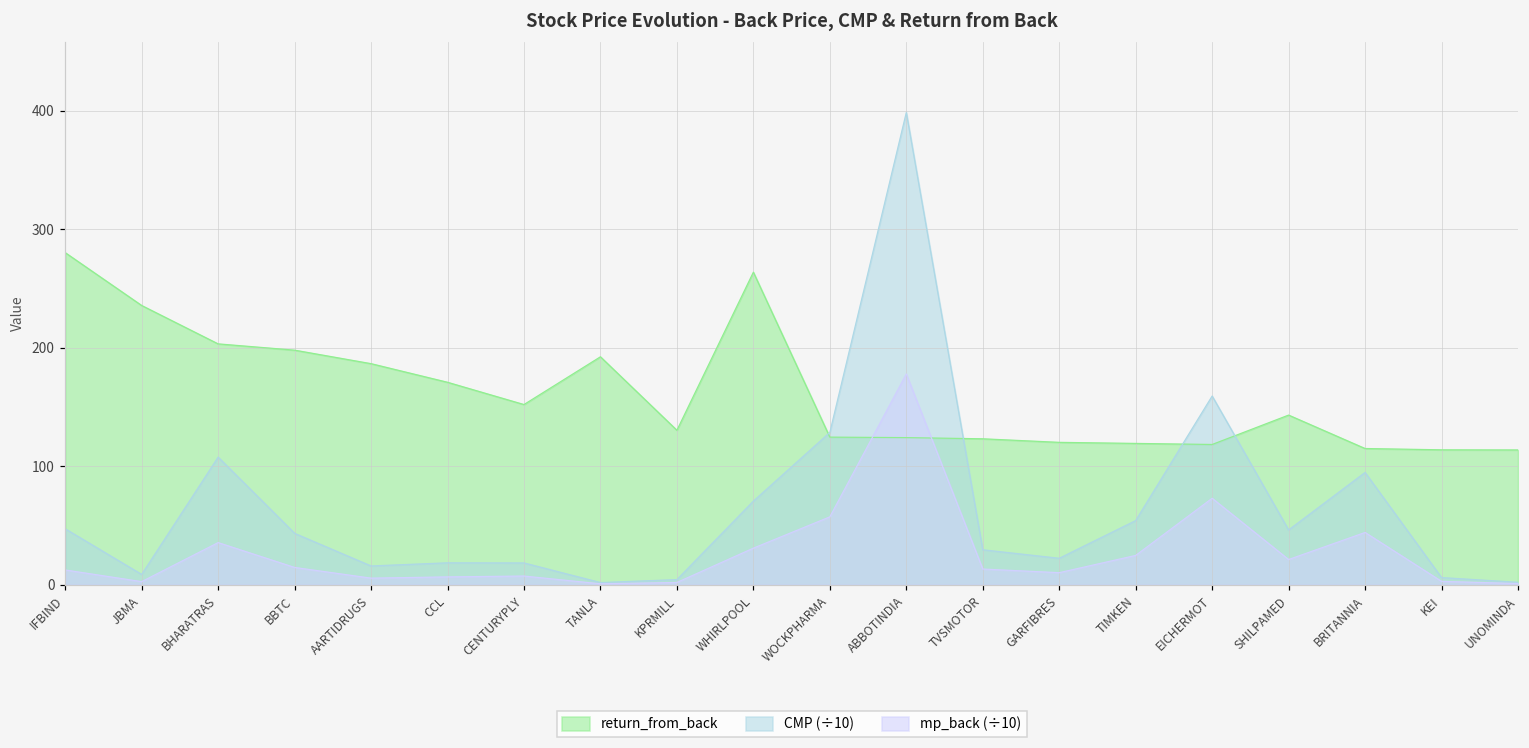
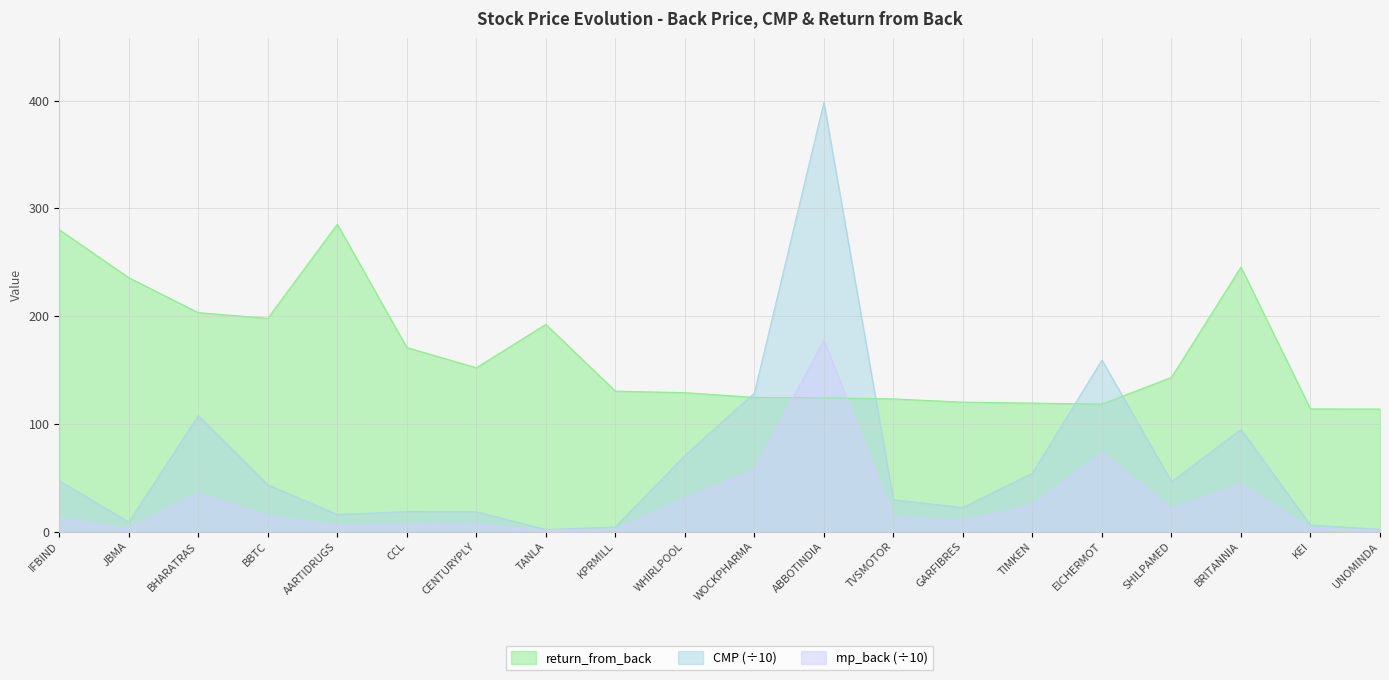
  {
    "return_from_back": {
      "IFBIND": 280,
      "JBMA": 236,
      "BHARATRAS": 203,
      "BBTC": 198,
-     "AARTIDRUGS": 187,
+     "AARTIDRUGS": 285,
      "CCL": 171,
      "CENTURYPLY": 152,
      "TANLA": 192,
      "KPRMILL": 130,
-     "WHIRLPOOL": 264,
+     "WHIRLPOOL": 129,
      "WOCKPHARMA": 125,
      "ABBOTINDIA": 124,
      "TVSMOTOR": 123,
      "GARFIBRES": 120,
      "TIMKEN": 119,
      "EICHERMOT": 118,
      "SHILPAMED": 143,
-     "BRITANNIA": 115,
+     "BRITANNIA": 246,
      "KEI": 114,
      "UNOMINDA": 114
    }
  }
